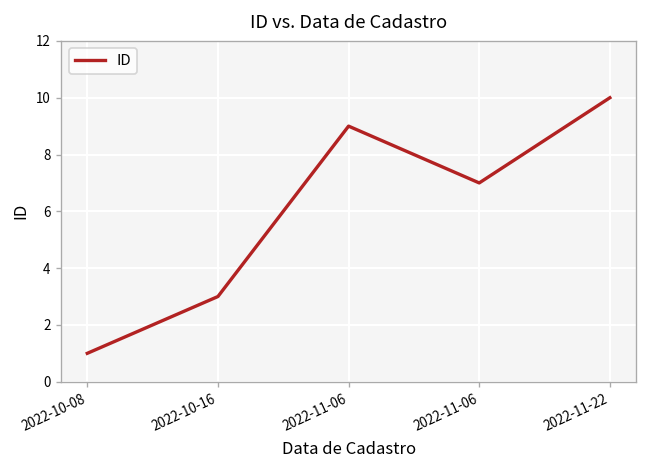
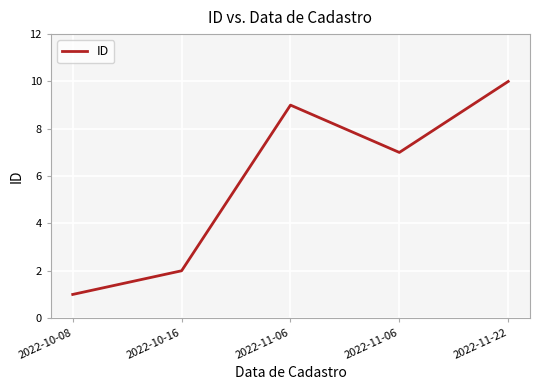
  {
    "2022-10-08": 1,
-   "2022-10-16": 3,
+   "2022-10-16": 2,
    "2022-11-22": 10
  }
